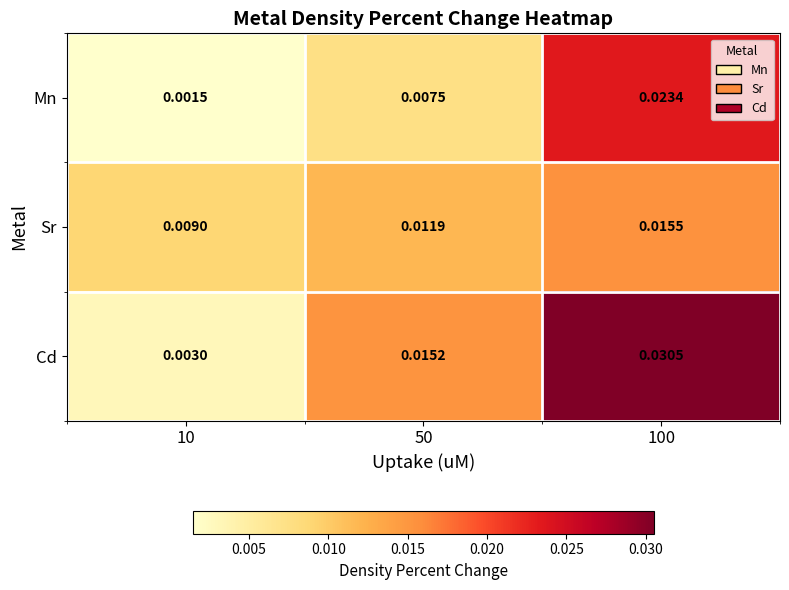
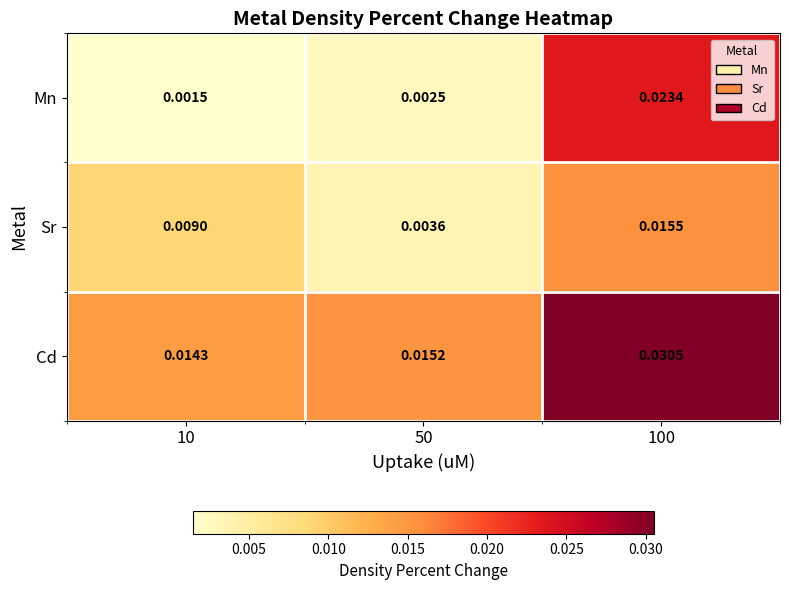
  {
    "Mn": {
      "10": 0.0015,
-     "50": 0.0075,
+     "50": 0.0025,
      "100": 0.0234
    },
    "Sr": {
      "10": 0.0090,
-     "50": 0.0119,
+     "50": 0.0036,
      "100": 0.0155
    },
    "Cd": {
-     "10": 0.0030,
+     "10": 0.0143,
      "50": 0.0152,
      "100": 0.0305
    }
  }
